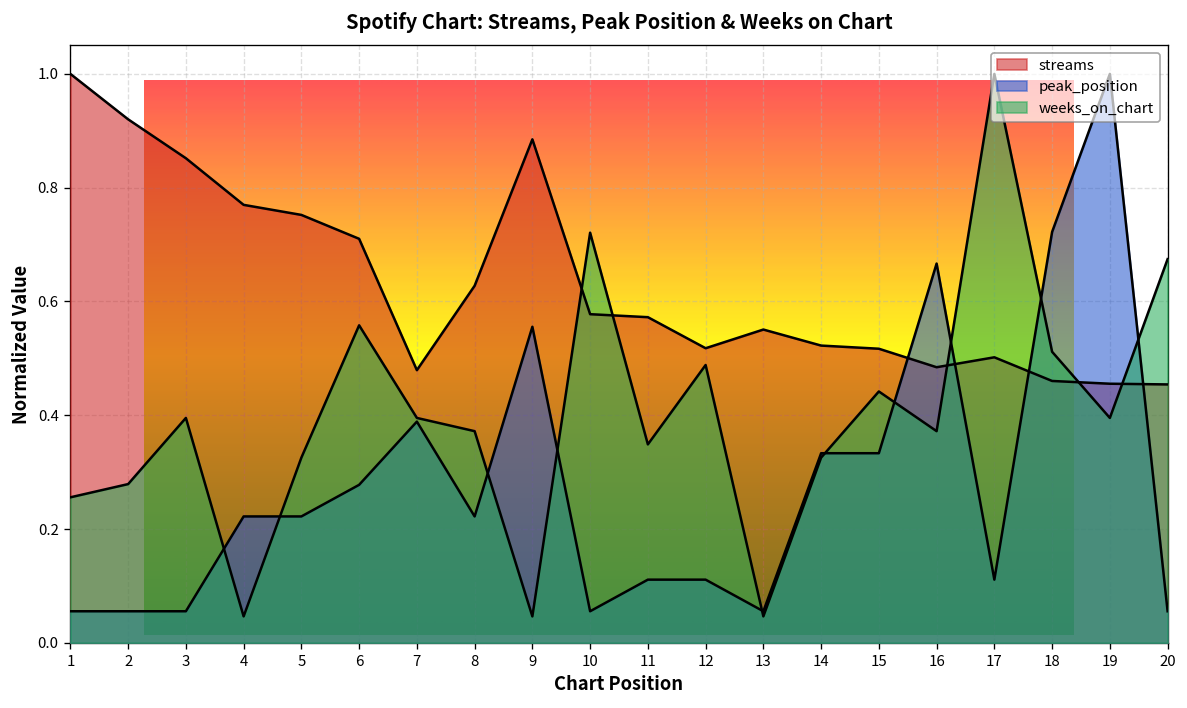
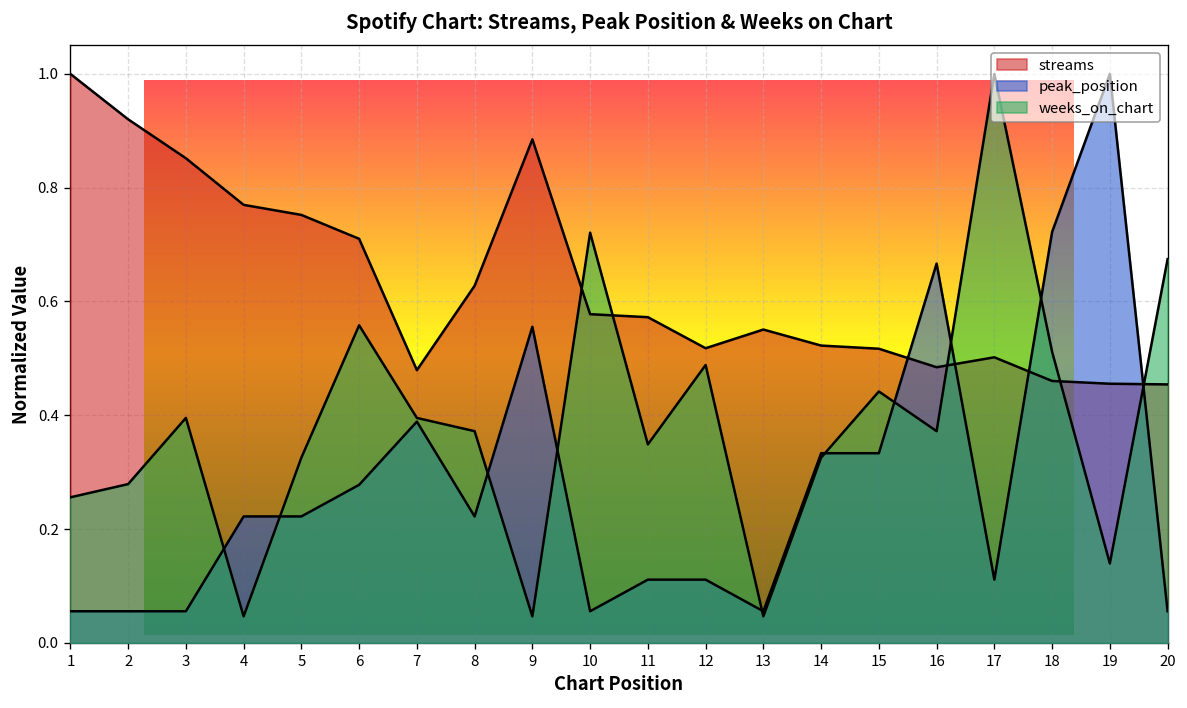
  {
    "Spotify Chart: Streams, Peak Position & Weeks on Chart": {
      "streams": {
        "1": 1.00,
        "2": 0.92,
        "3": 0.85,
        "4": 0.77,
        "5": 0.75,
        "6": 0.71,
        "7": 0.48,
        "8": 0.63,
        "9": 0.89,
        "10": 0.58,
        "11": 0.57,
        "12": 0.52,
        "13": 0.55,
        "14": 0.52,
        "15": 0.52,
        "16": 0.48,
        "17": 0.50,
        "18": 0.46,
        "19": 0.46,
        "20": 0.45
      },
      "peak_position": {
        "1": 0.06,
        "2": 0.06,
        "3": 0.06,
        "4": 0.22,
        "5": 0.22,
        "6": 0.28,
        "7": 0.39,
        "8": 0.22,
        "9": 0.56,
        "10": 0.06,
        "11": 0.11,
        "12": 0.11,
        "13": 0.06,
        "14": 0.33,
        "15": 0.33,
        "16": 0.67,
        "17": 0.11,
        "18": 0.72,
        "20": 0.06
      },
      "weeks_on_chart": {
        "1": 0.26,
        "2": 0.28,
        "3": 0.40,
        "4": 0.05,
        "5": 0.33,
        "6": 0.56,
        "7": 0.40,
        "8": 0.37,
        "9": 0.05,
        "10": 0.72,
        "11": 0.35,
        "12": 0.49,
        "13": 0.05,
        "14": 0.33,
        "15": 0.44,
        "16": 0.37,
        "18": 0.51,
-       "19": 0.40,
+       "19": 0.14,
        "20": 0.67
      }
    }
  }
